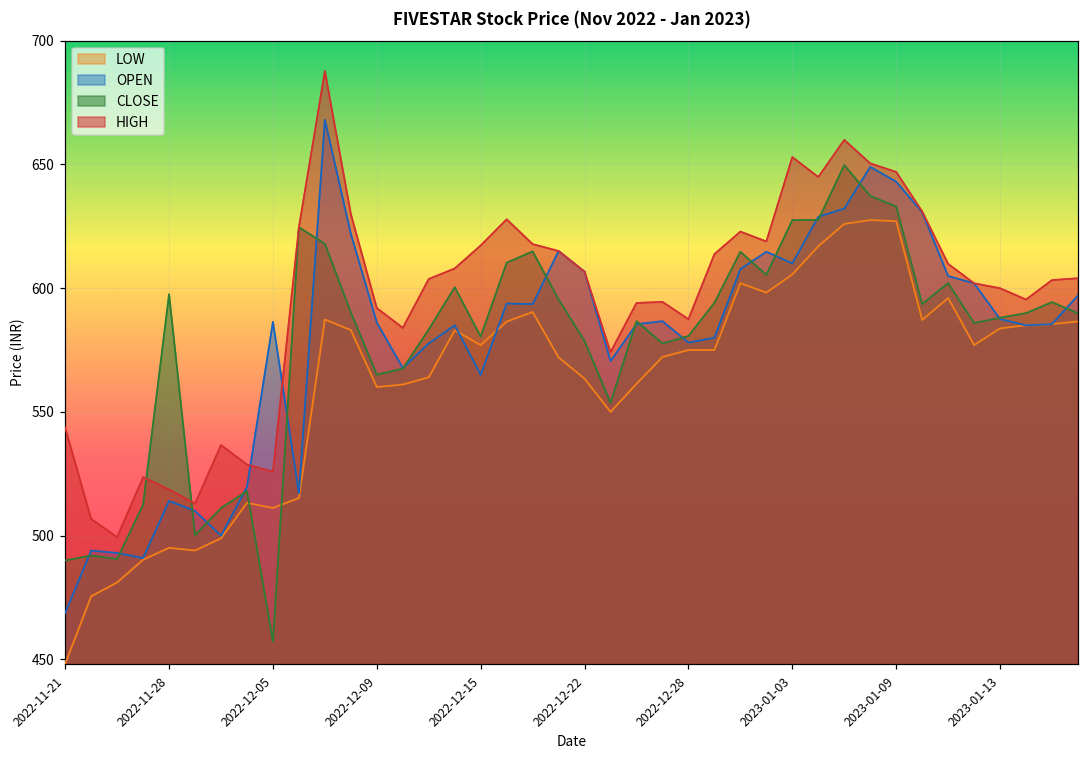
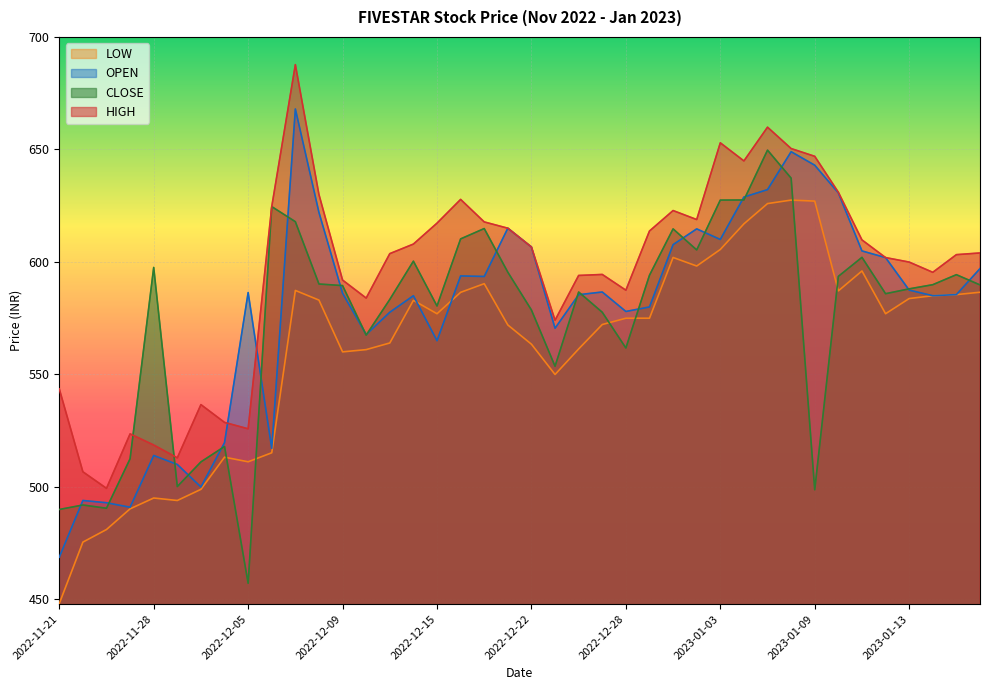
  {
    "OPEN": {
      "2022-11-21": 469,
      "2022-11-28": 514,
      "2022-12-05": 586,
      "2022-12-09": 586,
      "2022-12-15": 565,
      "2022-12-28": 578,
      "2023-01-03": 610,
      "2023-01-09": 643
    },
    "CLOSE": {
      "2022-11-21": 490,
      "2022-11-28": 598,
      "2022-12-05": 457,
-     "2022-12-09": 565,
+     "2022-12-09": 590,
      "2022-12-15": 580,
      "2022-12-22": 579,
-     "2022-12-28": 581,
+     "2022-12-28": 562,
      "2023-01-03": 628,
-     "2023-01-09": 633
+     "2023-01-09": 499
    }
  }
